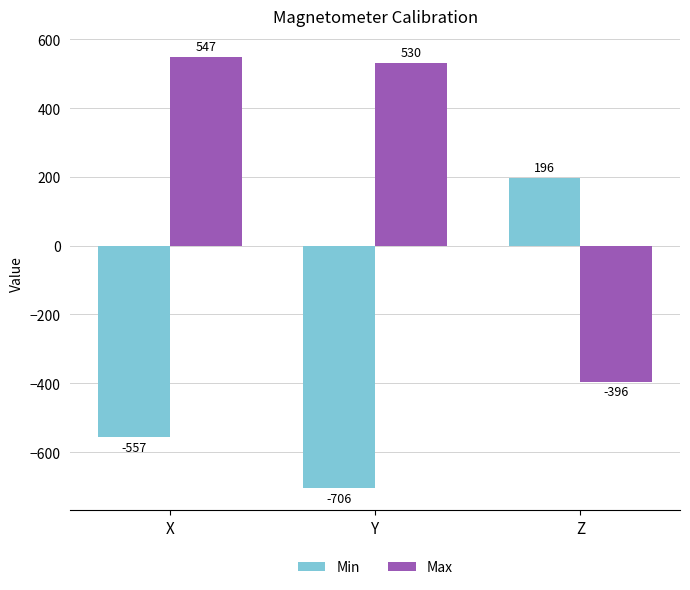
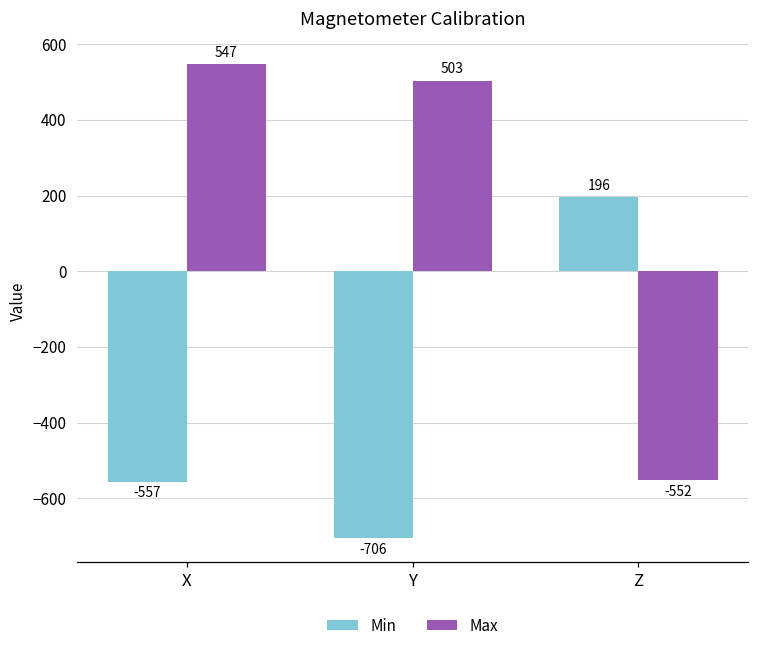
  {
    "Min": {
      "X": -557,
      "Y": -706,
      "Z": 196
    },
    "Max": {
      "X": 547,
-     "Y": 530,
-     "Z": -396
+     "Y": 503,
+     "Z": -552
    }
  }
